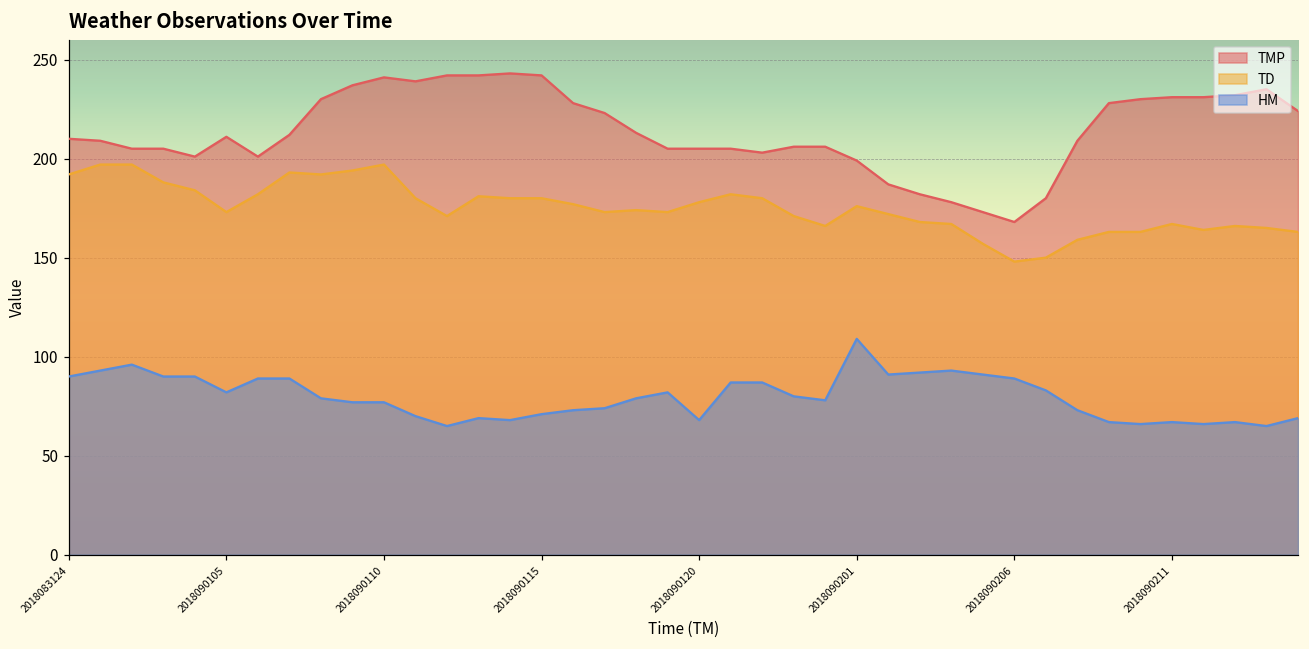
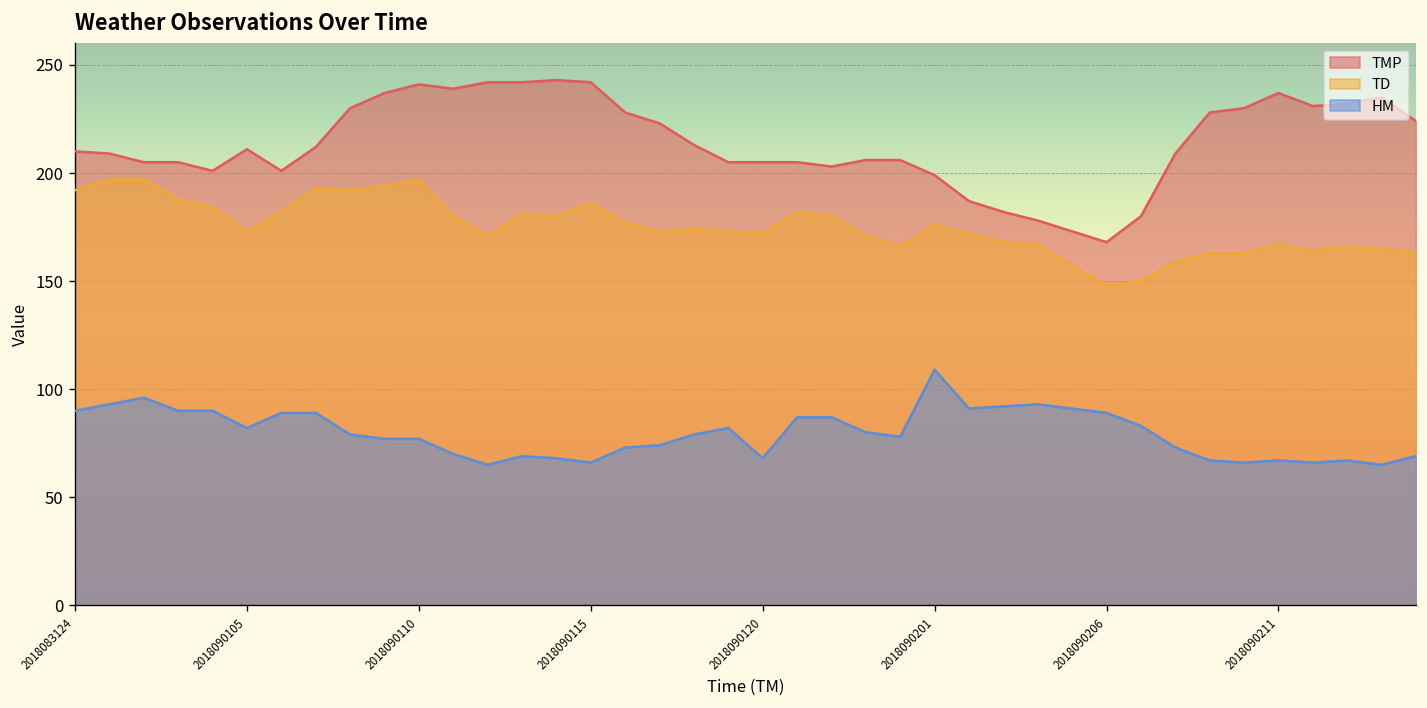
  {
    "TMP": {
      "2018083124": 210,
      "2018090105": 211,
      "2018090110": 241,
      "2018090115": 242,
      "2018090120": 205,
      "2018090201": 199,
      "2018090206": 168,
-     "2018090211": 231
+     "2018090211": 237
    },
    "TD": {
      "2018083124": 192,
      "2018090105": 173,
      "2018090110": 197,
-     "2018090115": 180,
-     "2018090120": 178,
+     "2018090115": 186,
+     "2018090120": 172,
      "2018090201": 176,
      "2018090206": 148,
      "2018090211": 167
    },
    "HM": {
      "2018083124": 90,
      "2018090105": 82,
      "2018090110": 77,
-     "2018090115": 71,
+     "2018090115": 66,
      "2018090120": 68,
      "2018090201": 109,
      "2018090206": 89,
      "2018090211": 67
    }
  }
